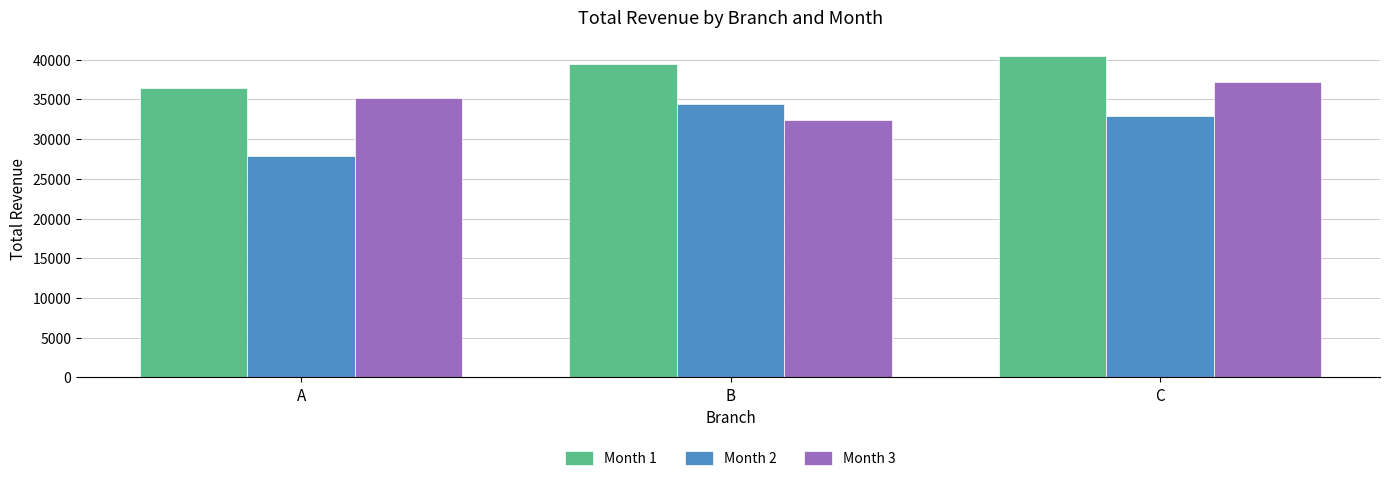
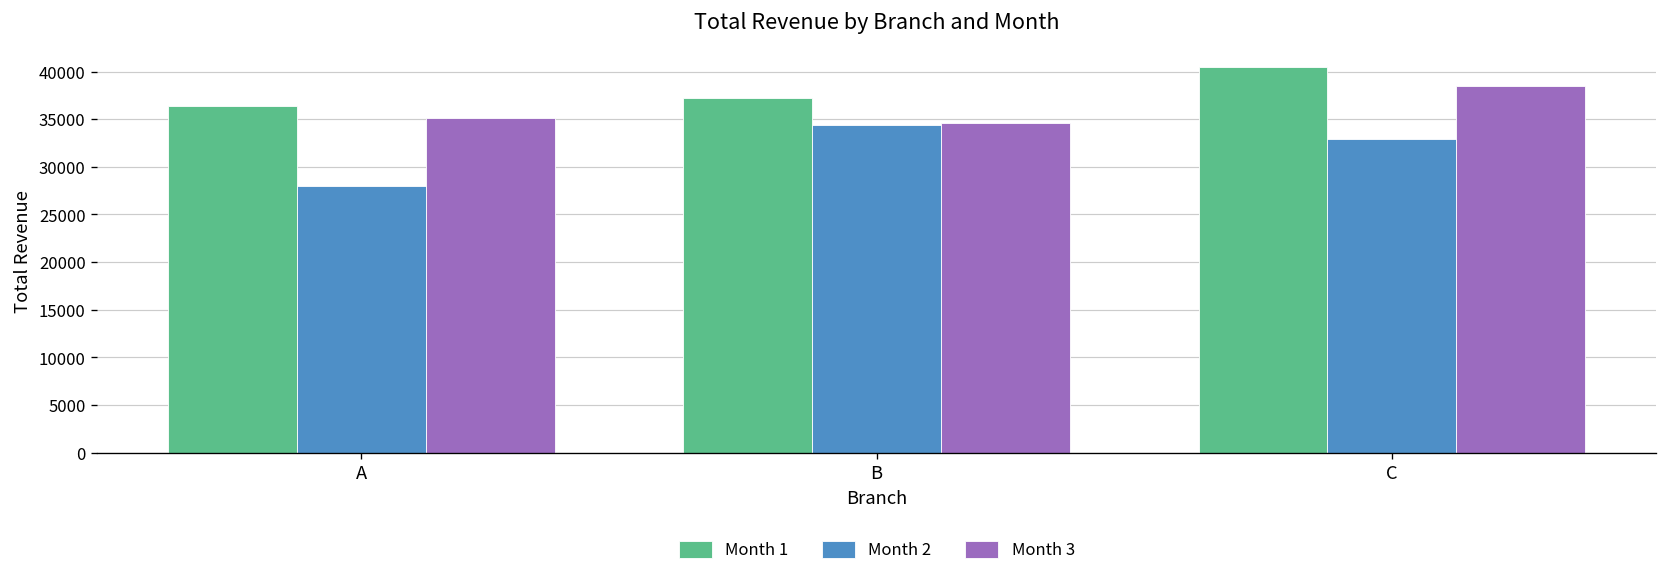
  {
    "Month 1": {
      "A": 36000,
-     "B": 39000,
+     "B": 37000,
      "C": 40000
    },
    "Month 2": {
      "A": 28000,
      "B": 34000,
      "C": 33000
    },
    "Month 3": {
      "A": 35000,
-     "B": 32000,
-     "C": 37000
+     "B": 35000,
+     "C": 39000
    }
  }
